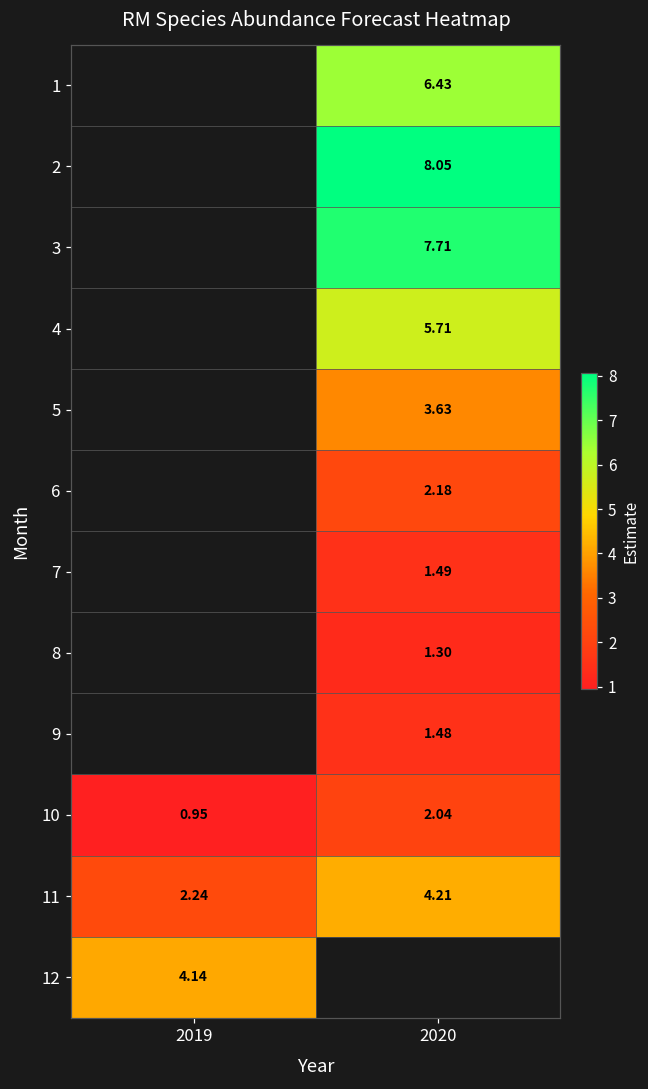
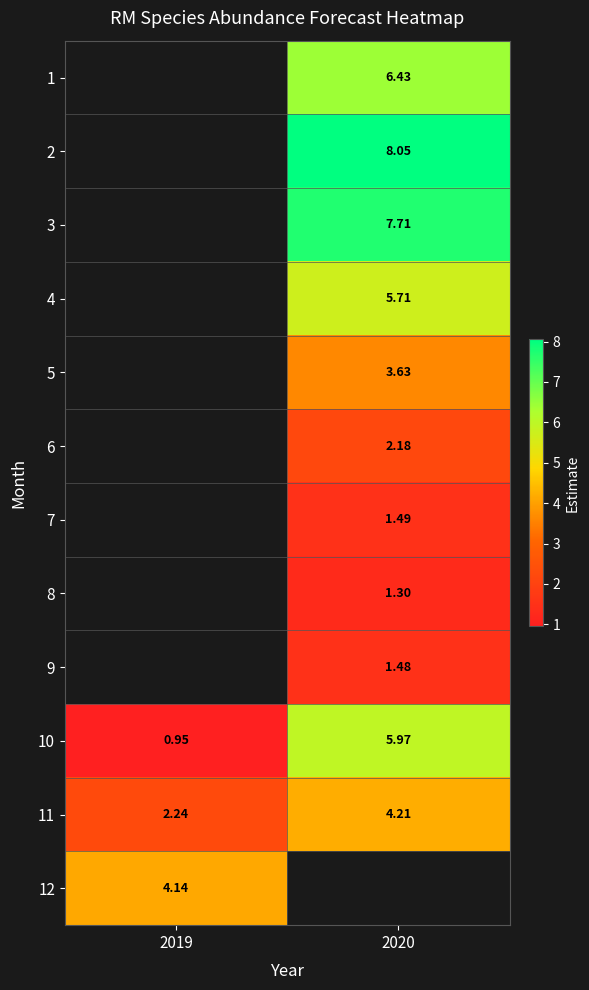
  {
    "1": {
      "2020": 6.43
    },
    "2": {
      "2020": 8.05
    },
    "3": {
      "2020": 7.71
    },
    "4": {
      "2020": 5.71
    },
    "5": {
      "2020": 3.63
    },
    "6": {
      "2020": 2.18
    },
    "7": {
      "2020": 1.49
    },
    "8": {
      "2020": 1.30
    },
    "9": {
      "2020": 1.48
    },
    "10": {
      "2019": 0.95,
-     "2020": 2.04
+     "2020": 5.97
    },
    "11": {
      "2019": 2.24,
      "2020": 4.21
    },
    "12": {
      "2019": 4.14
    }
  }
